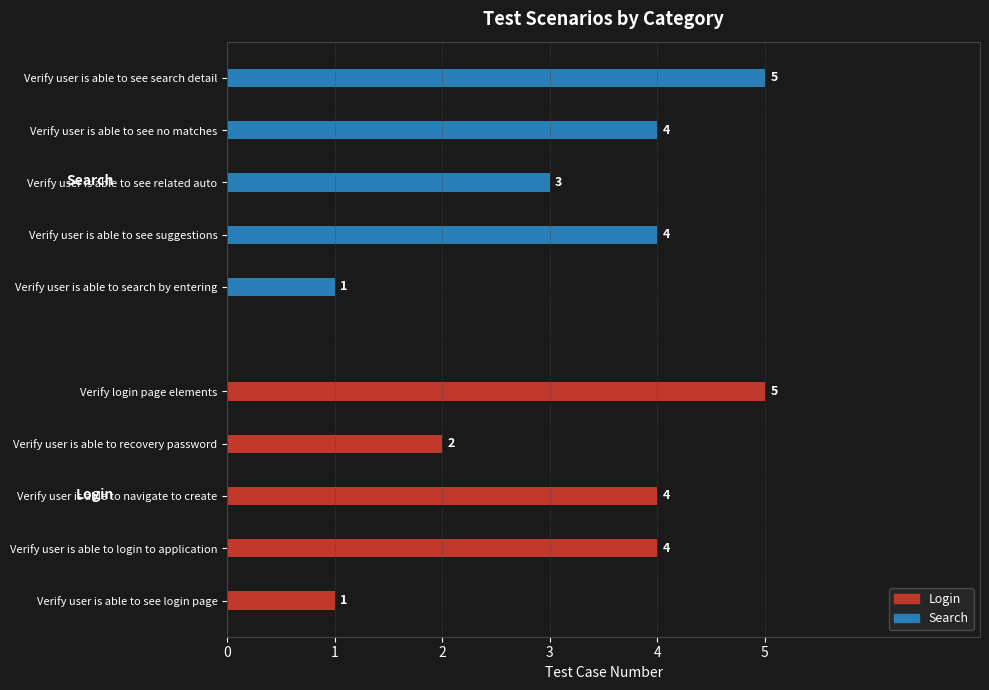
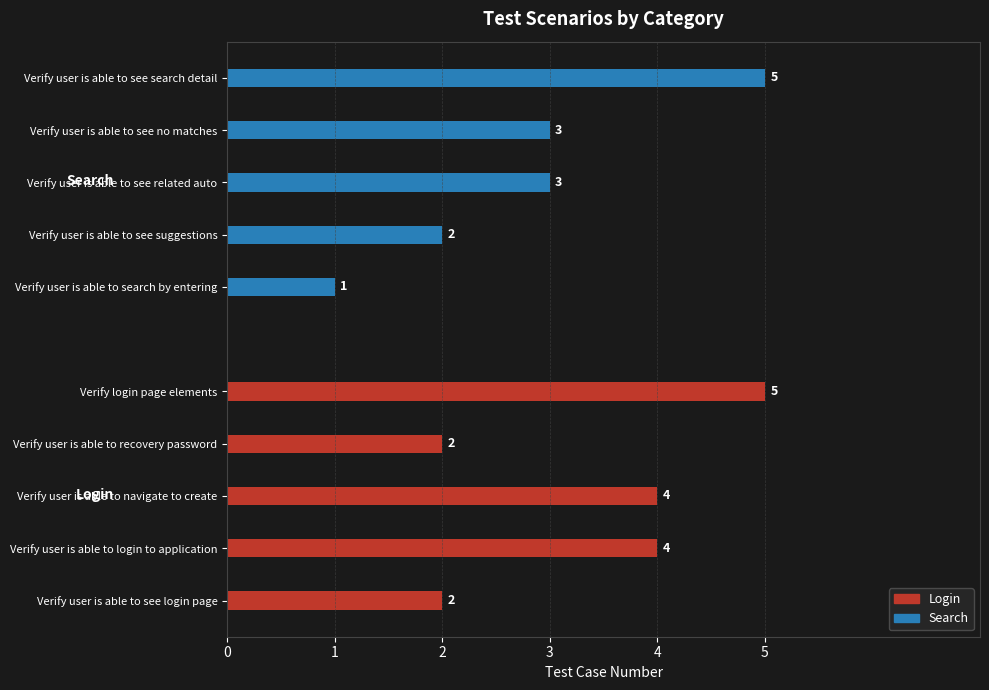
  {
    "Login": {
      "Verify login page elements": 5,
      "Verify user is able to recovery password": 2,
      "Verify user is able to navigate to create": 4,
      "Verify user is able to login to application": 4,
-     "Verify user is able to see login page": 1
+     "Verify user is able to see login page": 2
    },
    "Search": {
      "Verify user is able to see search detail": 5,
-     "Verify user is able to see no matches": 4,
+     "Verify user is able to see no matches": 3,
      "Verify user is able to see related auto": 3,
-     "Verify user is able to see suggestions": 4,
+     "Verify user is able to see suggestions": 2,
      "Verify user is able to search by entering": 1
    }
  }
